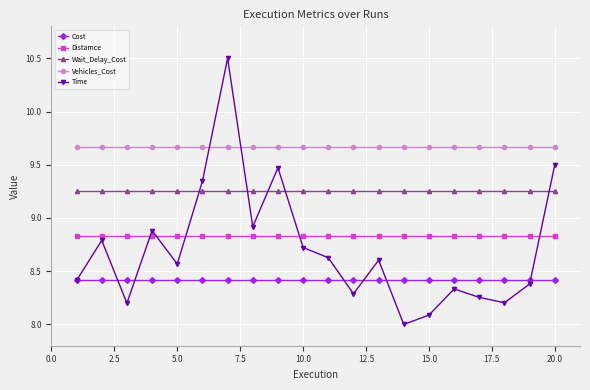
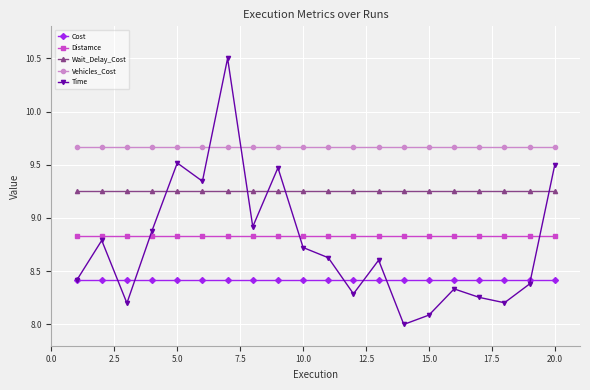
  {
    "Cost": {
      "5.0": 8.42,
      "10.0": 8.42,
      "15.0": 8.42,
      "20.0": 8.42
    },
    "Distamce": {
      "5.0": 8.83,
      "10.0": 8.83,
      "15.0": 8.83,
      "20.0": 8.83
    },
    "Wait_Delay_Cost": {
      "5.0": 9.25,
      "10.0": 9.25,
      "15.0": 9.25,
      "20.0": 9.25
    },
    "Vehicles_Cost": {
      "5.0": 9.67,
      "10.0": 9.67,
      "15.0": 9.67,
      "20.0": 9.67
    },
    "Time": {
-     "5.0": 8.57,
+     "5.0": 9.52,
      "10.0": 8.72,
      "15.0": 8.09,
      "20.0": 9.50
    }
  }
